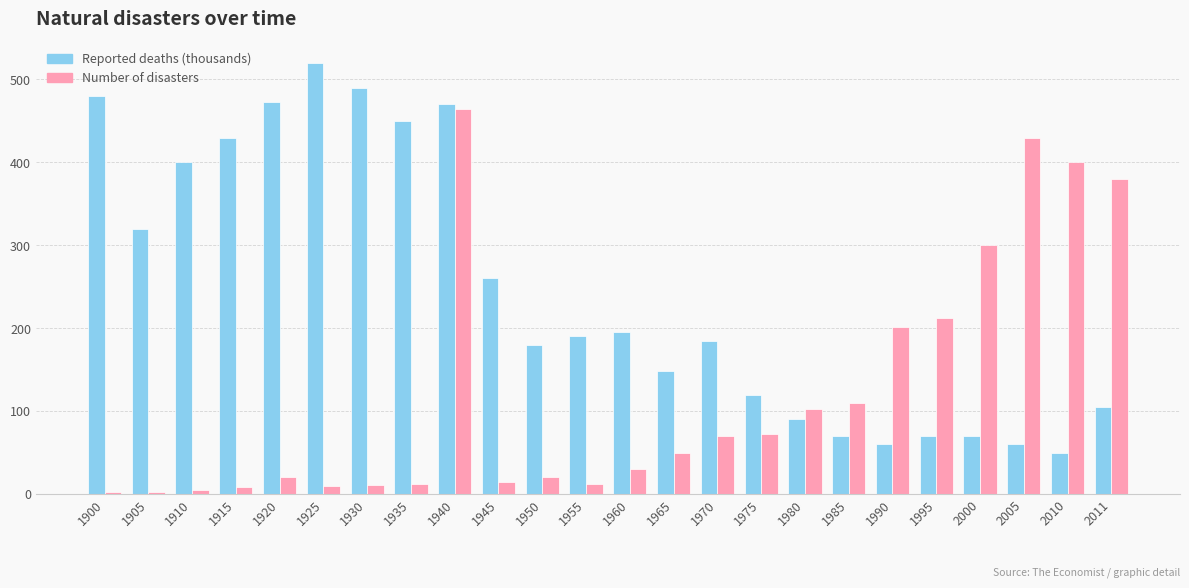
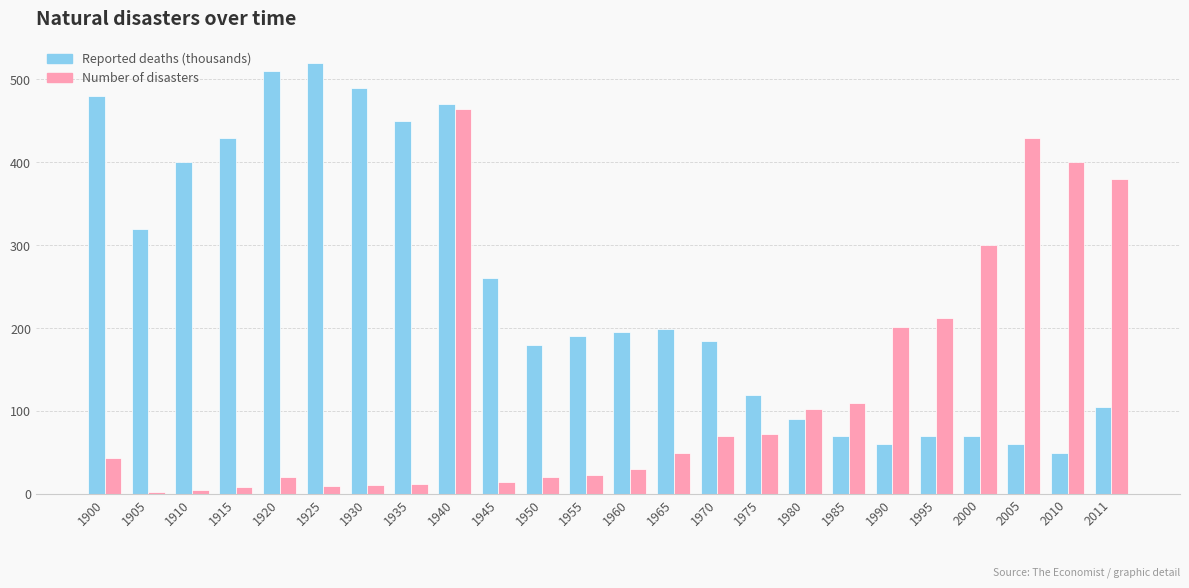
  {
    "Reported deaths (thousands)": {
      "1900": 480,
      "1905": 320,
      "1910": 400,
      "1915": 430,
-     "1920": 470,
+     "1920": 510,
      "1925": 520,
      "1930": 490,
      "1935": 450,
      "1940": 470,
      "1945": 260,
      "1950": 180,
      "1955": 190,
      "1960": 200,
-     "1965": 150,
+     "1965": 200,
      "1970": 190,
      "1975": 120,
      "1980": 90,
      "1985": 70,
      "1990": 60,
      "1995": 70,
      "2000": 70,
      "2005": 60,
      "2010": 50,
      "2011": 110
    },
    "Number of disasters": {
-     "1900": 0,
+     "1900": 40,
      "1910": 10,
      "1915": 10,
      "1920": 20,
      "1925": 10,
      "1930": 10,
      "1935": 10,
      "1940": 470,
      "1945": 20,
      "1950": 20,
-     "1955": 10,
+     "1955": 20,
      "1960": 30,
      "1965": 50,
      "1970": 70,
      "1975": 70,
      "1980": 100,
      "1985": 110,
      "1990": 200,
      "1995": 210,
      "2000": 300,
      "2005": 430,
      "2010": 400,
      "2011": 380
    }
  }
